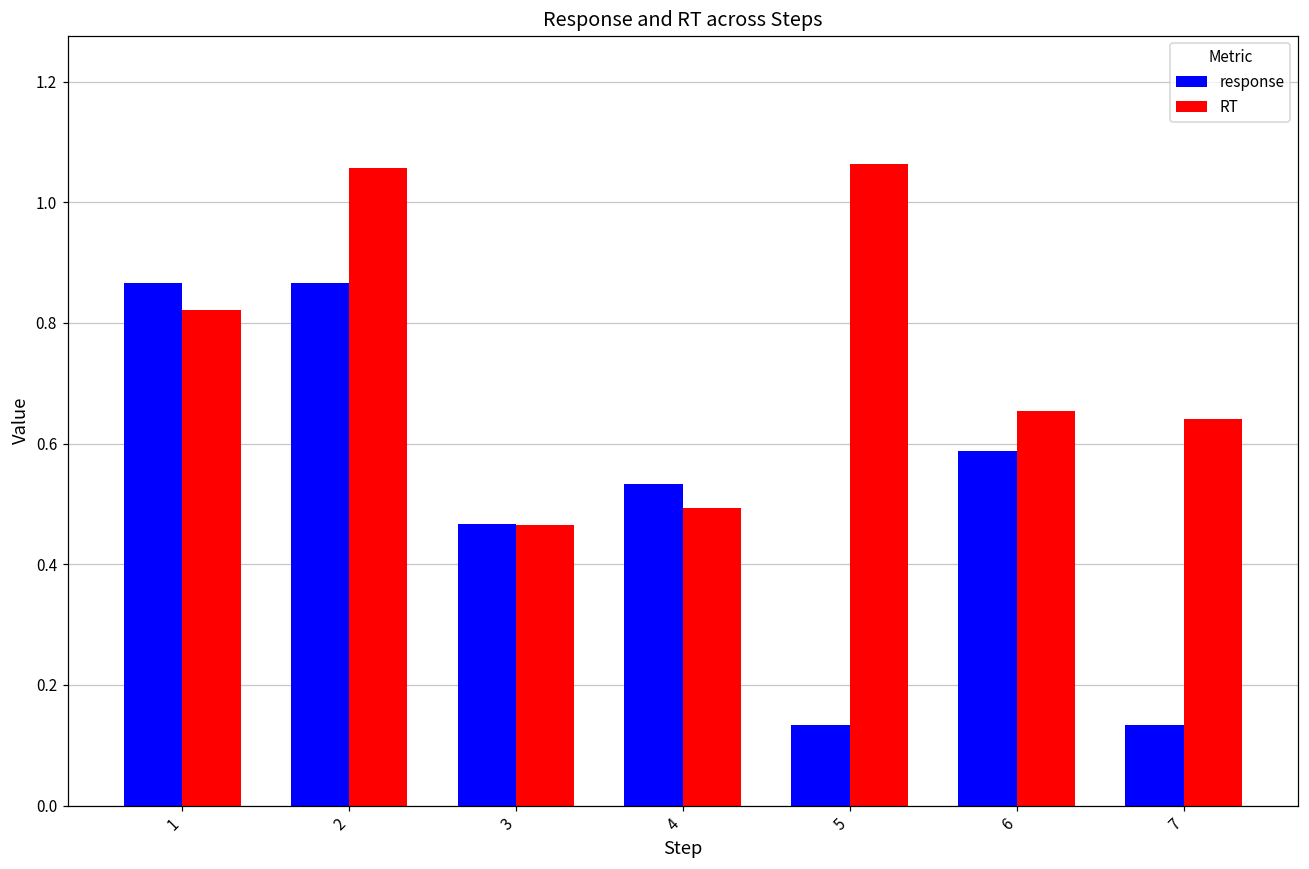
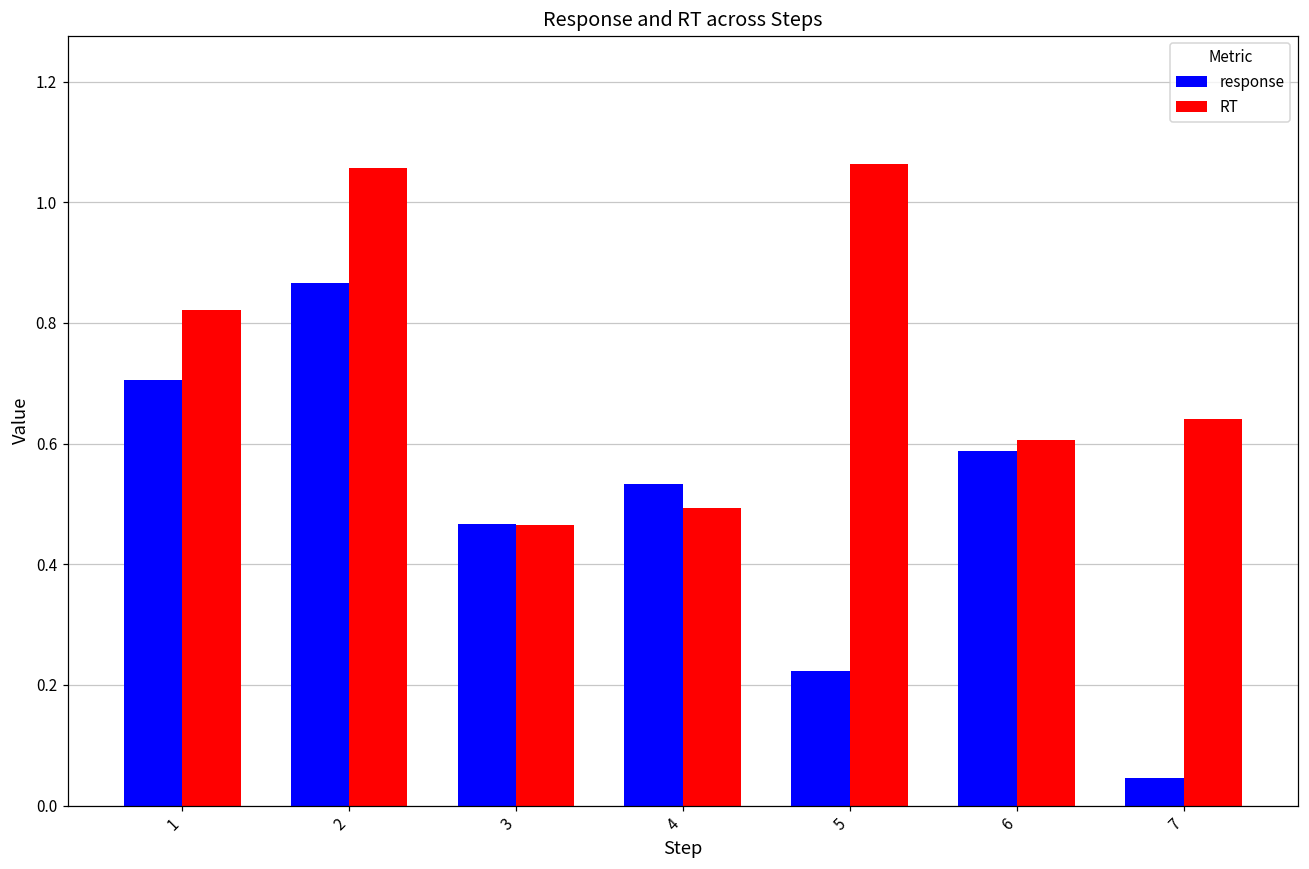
  {
    "response": {
-     "1": 0.87,
+     "1": 0.71,
      "2": 0.87,
      "3": 0.47,
      "4": 0.53,
-     "5": 0.13,
+     "5": 0.22,
      "6": 0.59,
-     "7": 0.13
+     "7": 0.05
    },
    "RT": {
      "1": 0.82,
      "2": 1.06,
      "3": 0.47,
      "4": 0.49,
      "5": 1.06,
-     "6": 0.65,
+     "6": 0.61,
      "7": 0.64
    }
  }
